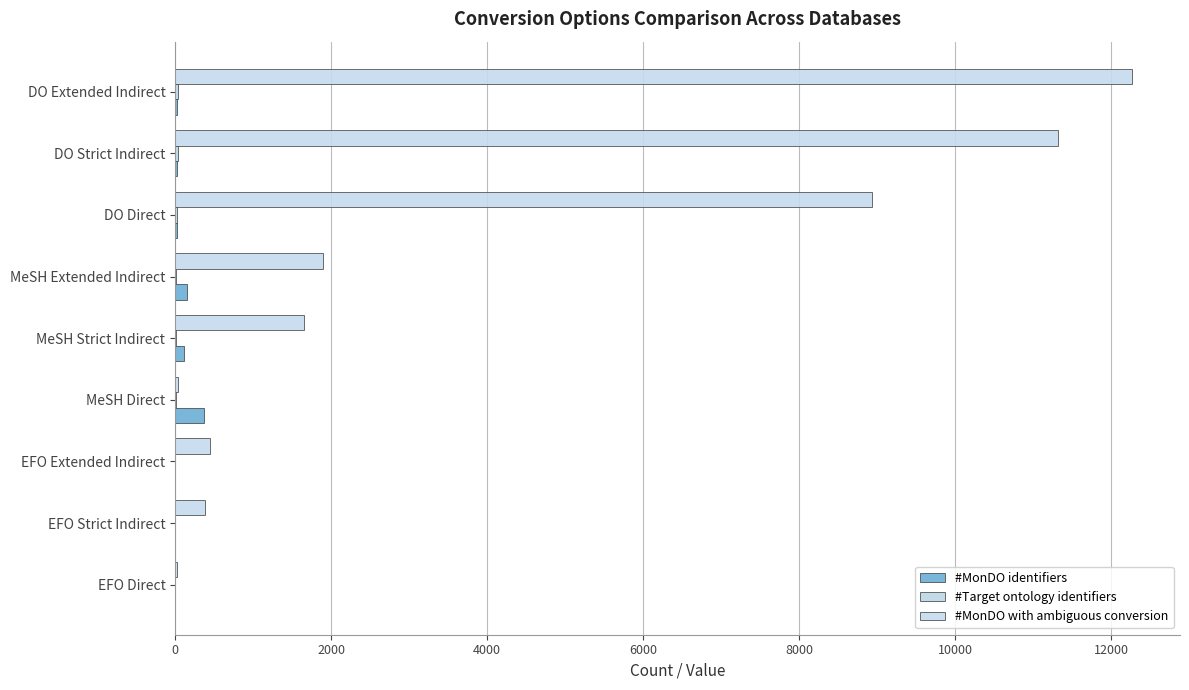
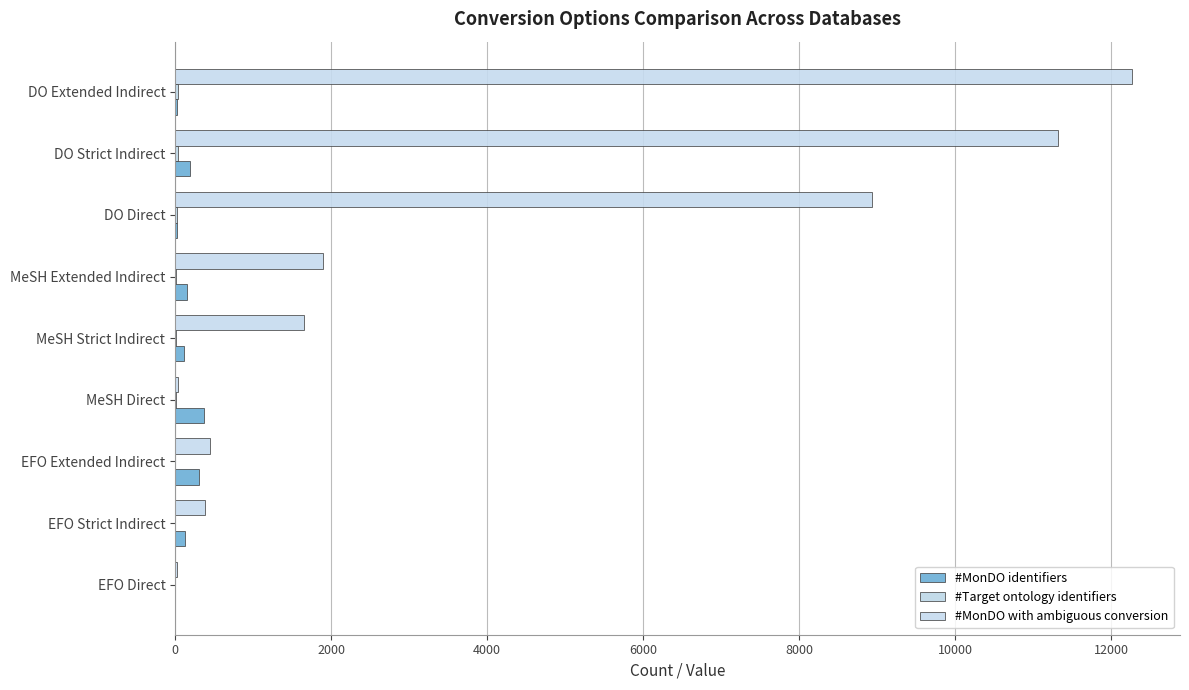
  {
    "#MonDO identifiers": {
-     "DO Strict Indirect": 0,
+     "DO Strict Indirect": 200,
      "MeSH Extended Indirect": 200,
      "MeSH Strict Indirect": 100,
      "MeSH Direct": 400,
-     "EFO Extended Indirect": 0,
-     "EFO Strict Indirect": 0
+     "EFO Extended Indirect": 300,
+     "EFO Strict Indirect": 100
    }
  }
